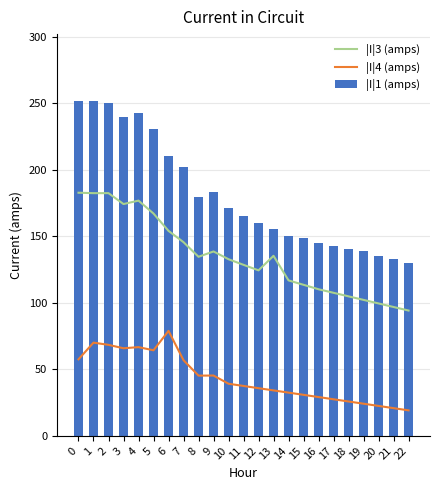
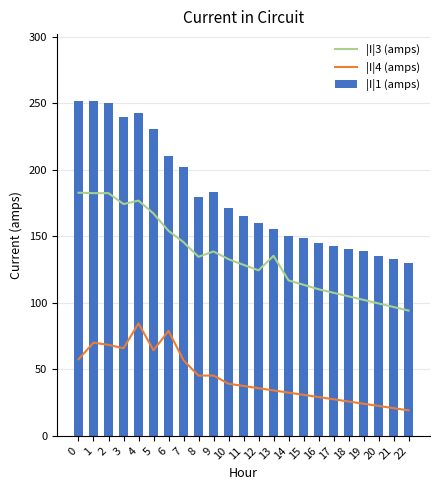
  {
    "|I|3 (amps)": {
      "0": 183,
      "1": 182,
      "2": 182,
      "3": 174,
      "4": 177,
      "5": 167,
      "6": 154,
      "7": 145,
      "8": 135,
      "9": 139,
      "10": 133,
      "11": 128,
      "12": 124,
      "13": 135,
      "14": 117,
      "15": 113,
      "16": 110,
      "17": 107,
      "18": 105,
      "19": 102,
      "20": 99,
      "21": 97,
      "22": 94
    },
    "|I|1 (amps)": {
      "0": 252,
      "1": 251,
      "2": 250,
      "3": 239,
      "4": 243,
      "5": 231,
      "6": 210,
      "7": 202,
      "8": 179,
      "9": 183,
      "10": 171,
      "11": 165,
      "12": 160,
      "13": 156,
      "14": 150,
      "15": 149,
      "16": 145,
      "17": 143,
      "18": 140,
      "19": 139,
      "20": 135,
      "21": 133,
      "22": 130
    },
    "|I|4 (amps)": {
      "0": 57,
      "1": 70,
      "2": 68,
      "3": 66,
-     "4": 67,
+     "4": 84,
      "5": 64,
      "6": 79,
      "7": 57,
      "8": 45,
      "9": 45,
      "10": 39,
      "11": 37,
      "12": 36,
      "13": 34,
      "14": 32,
      "15": 31,
      "16": 29,
      "17": 27,
      "18": 26,
      "19": 24,
      "20": 22,
      "21": 21,
      "22": 19
    }
  }
